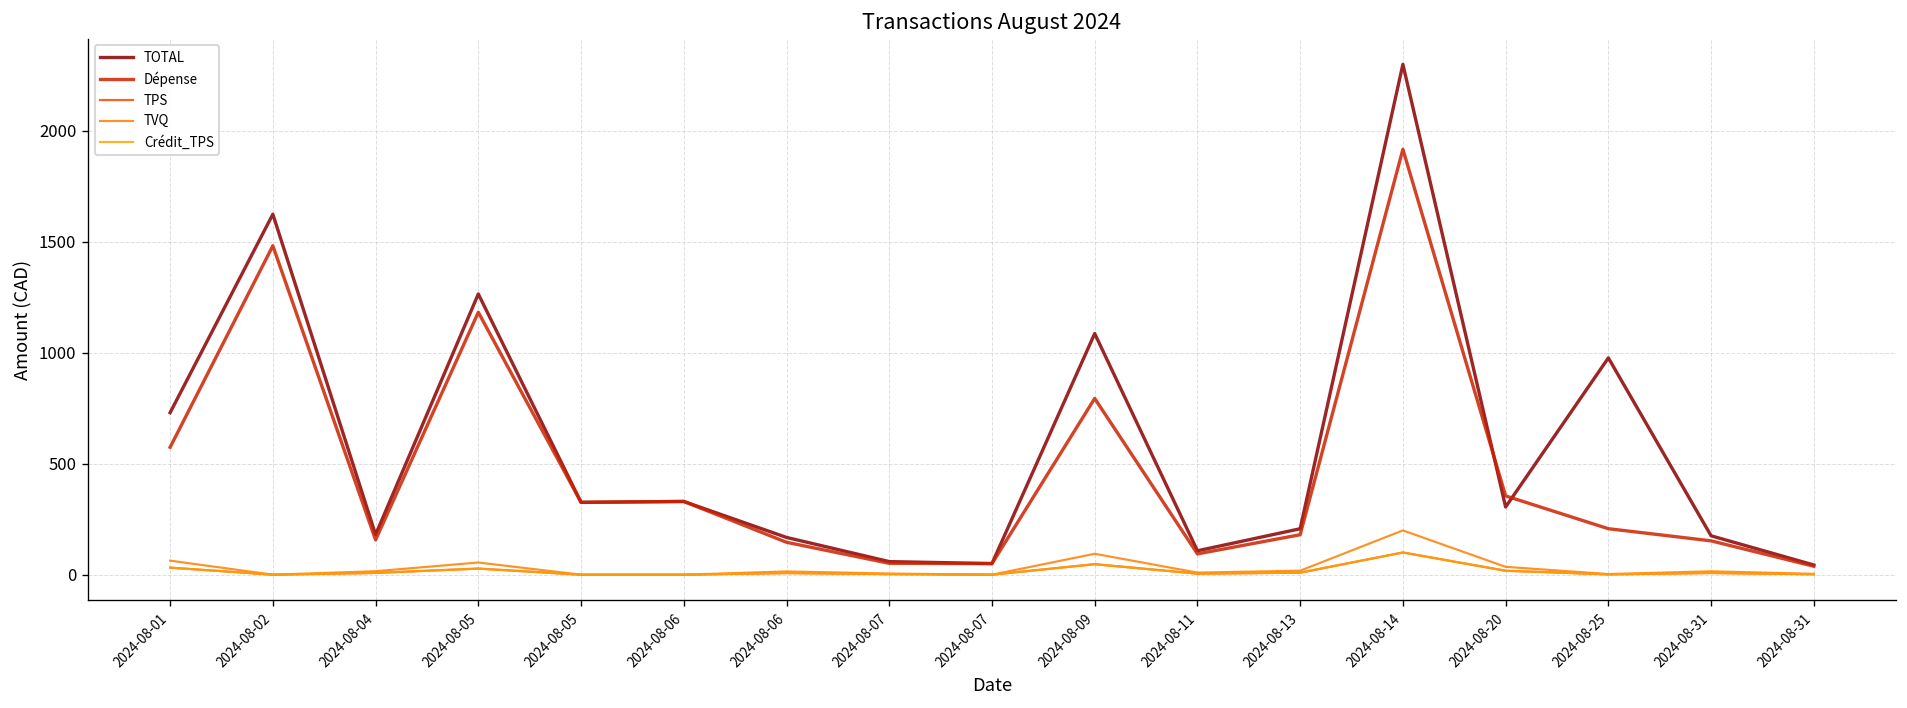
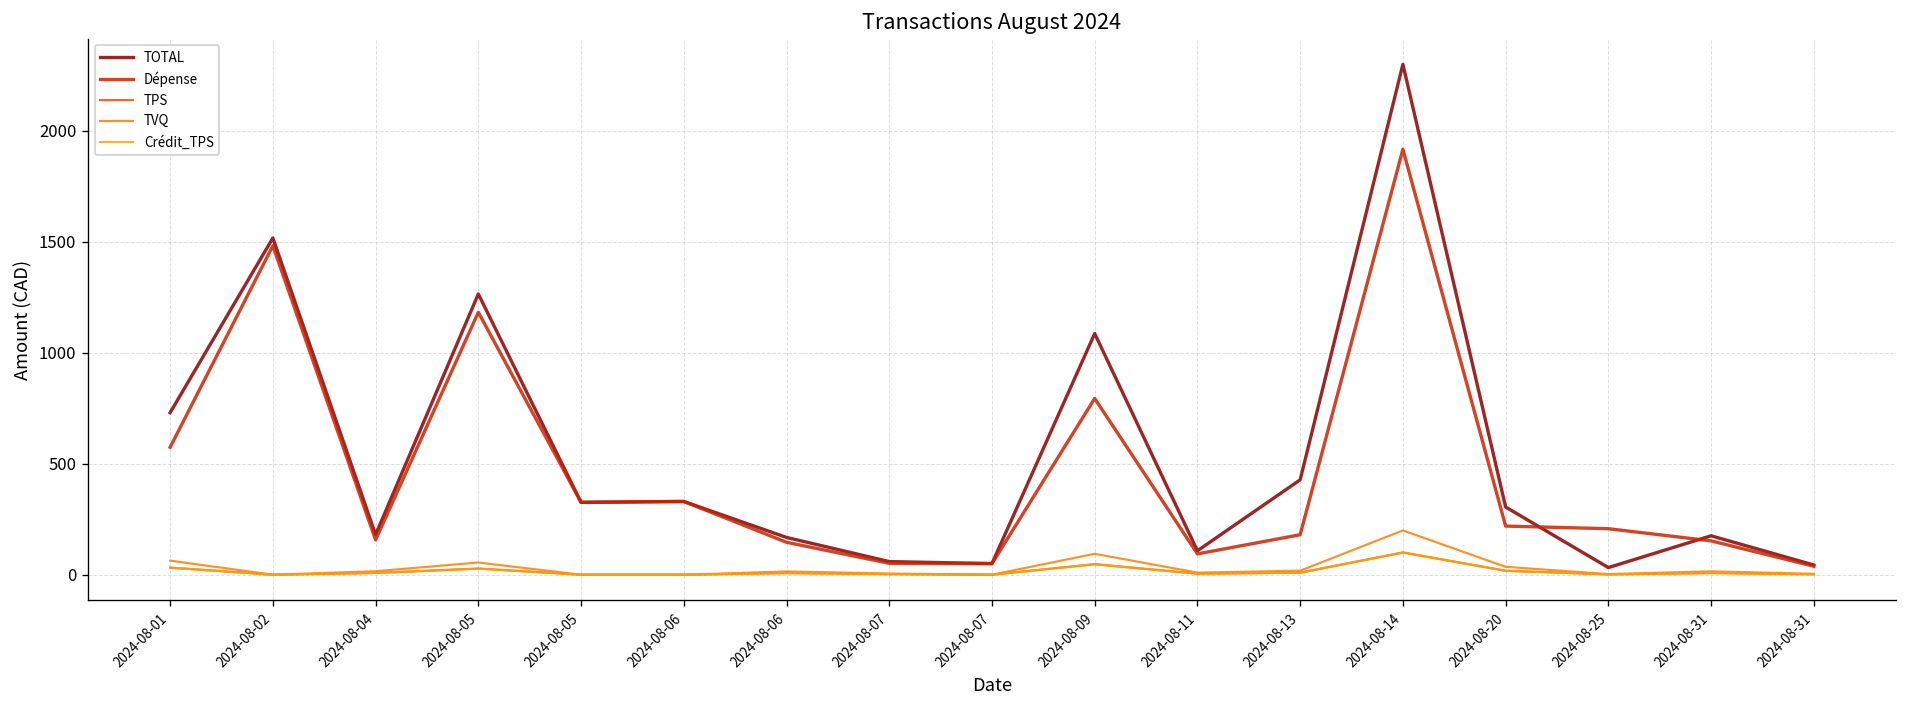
  {
    "TOTAL": {
      "2024-08-01": 730,
-     "2024-08-02": 1620,
+     "2024-08-02": 1520,
      "2024-08-04": 180,
      "2024-08-09": 1090,
      "2024-08-11": 110,
-     "2024-08-13": 210,
+     "2024-08-13": 430,
      "2024-08-14": 2300,
      "2024-08-20": 300,
-     "2024-08-25": 980
+     "2024-08-25": 30
    },
    "Dépense": {
      "2024-08-01": 570,
      "2024-08-02": 1480,
      "2024-08-04": 160,
      "2024-08-09": 790,
      "2024-08-11": 90,
      "2024-08-13": 180,
      "2024-08-14": 1920,
-     "2024-08-20": 360,
+     "2024-08-20": 220,
      "2024-08-25": 210
    }
  }
